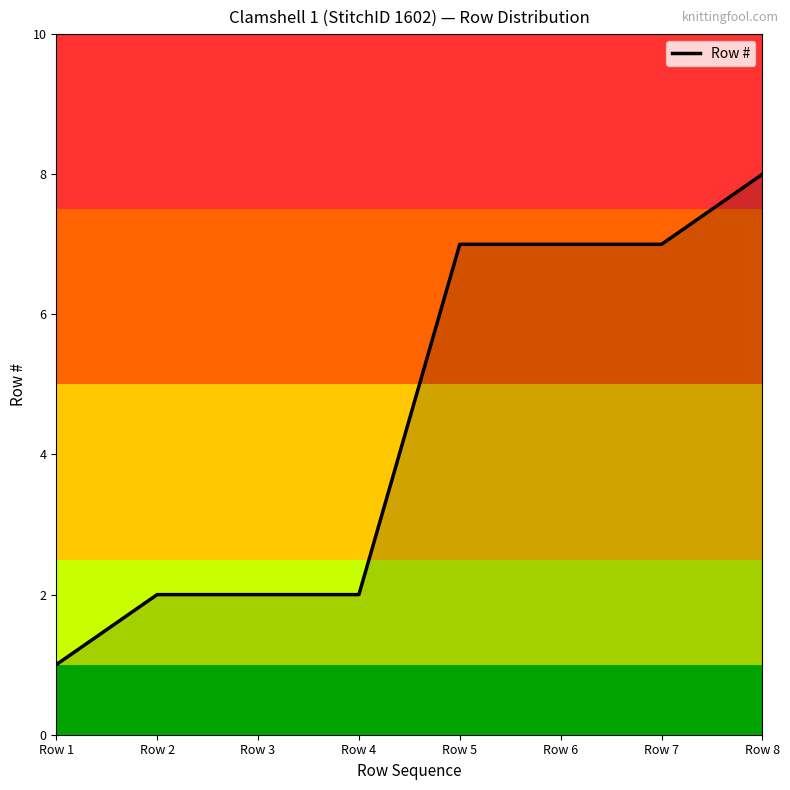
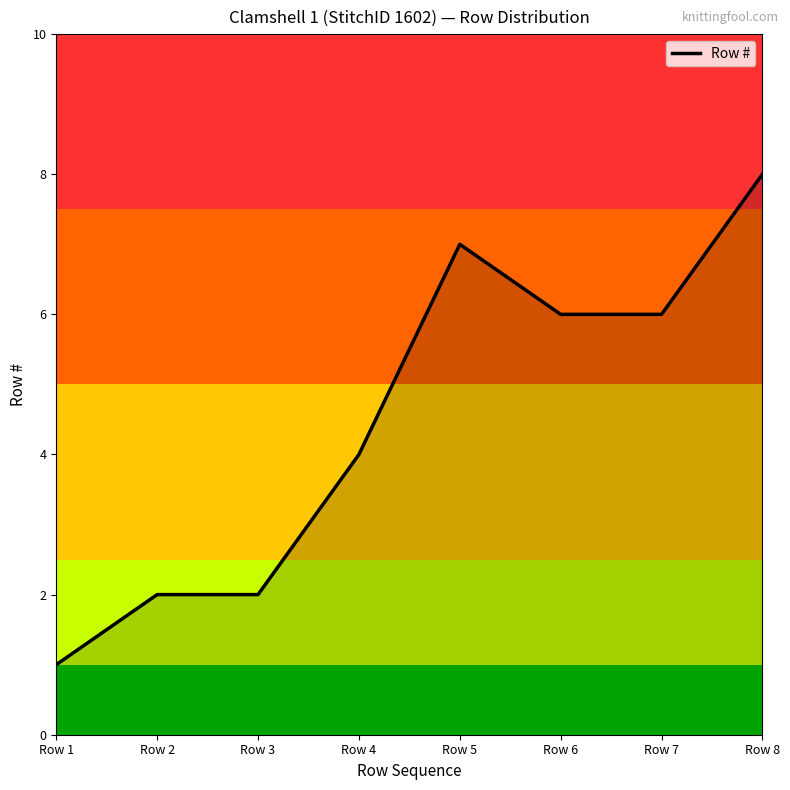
  {
    "Row 1": 1,
    "Row 2": 2,
    "Row 3": 2,
-   "Row 4": 2,
+   "Row 4": 4,
    "Row 5": 7,
-   "Row 6": 7,
-   "Row 7": 7,
+   "Row 6": 6,
+   "Row 7": 6,
    "Row 8": 8
  }
